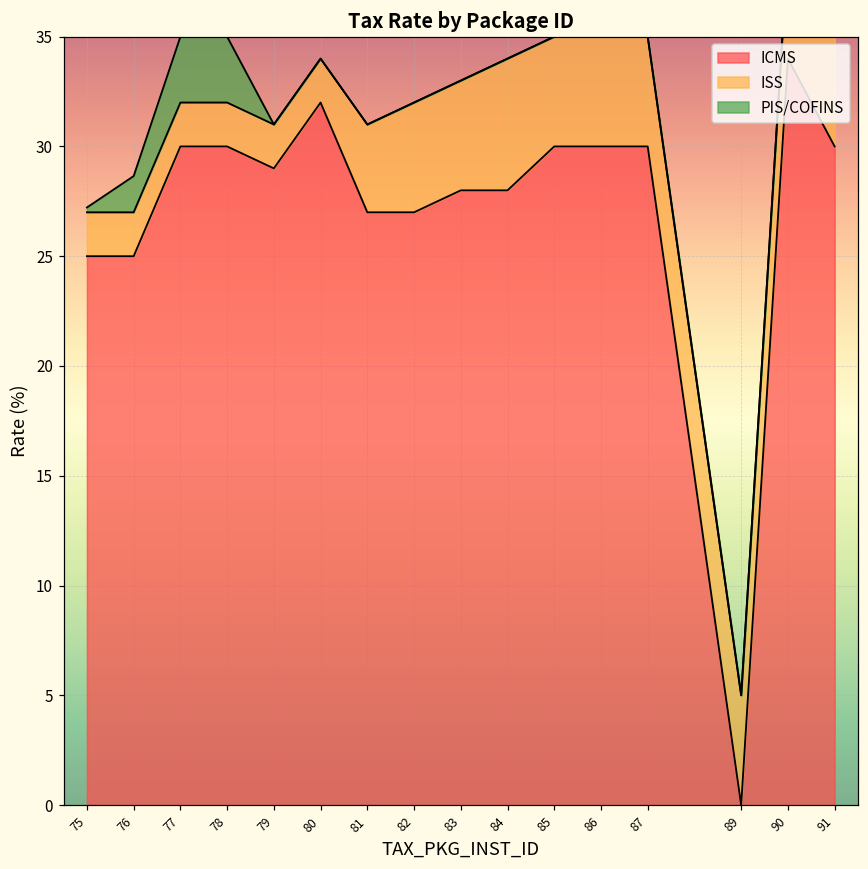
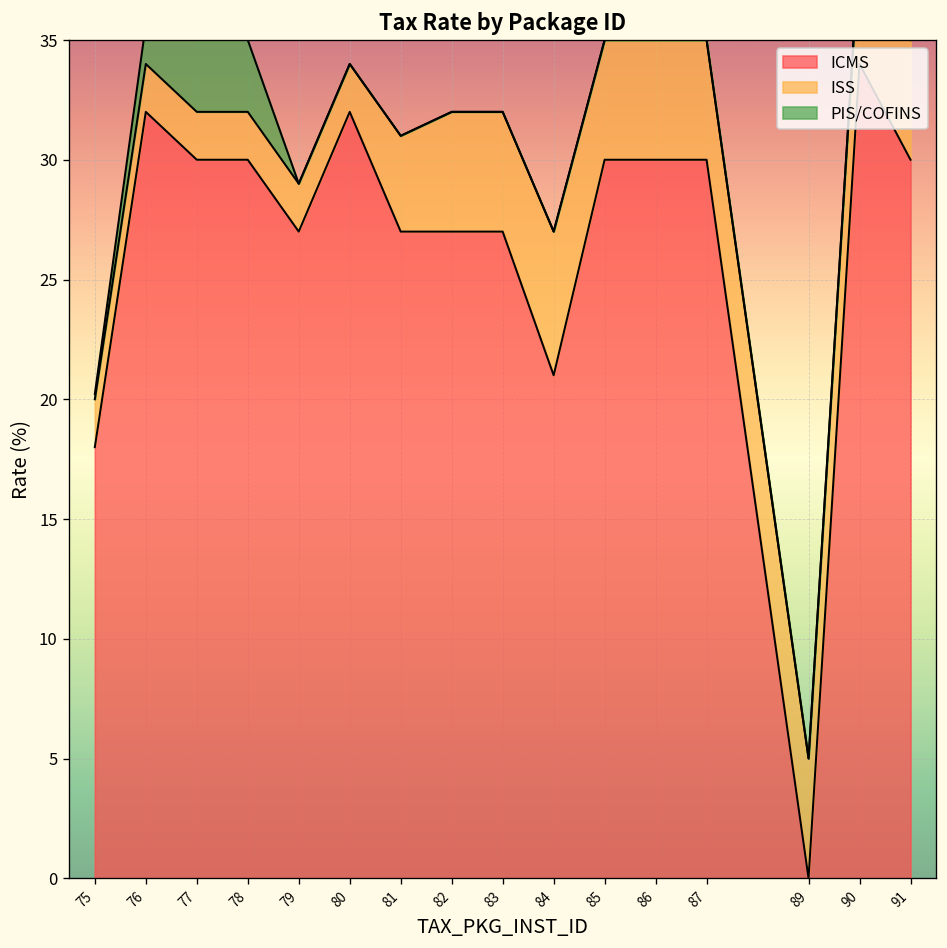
  {
    "ICMS": {
-     "75": 25,
-     "76": 25,
+     "75": 18,
+     "76": 32,
      "77": 30,
      "78": 30,
-     "79": 29,
+     "79": 27,
      "80": 32,
      "81": 27,
      "82": 27,
-     "83": 28,
-     "84": 28,
+     "83": 27,
+     "84": 21,
      "85": 30,
      "86": 30,
      "87": 30,
      "89": 0,
      "91": 30
    },
    "ISS": {
      "75": 2,
      "76": 2,
      "77": 2,
      "78": 2
    },
    "PIS/COFINS": {
      "75": 0.2,
      "77": 3,
      "78": 3
    }
  }
